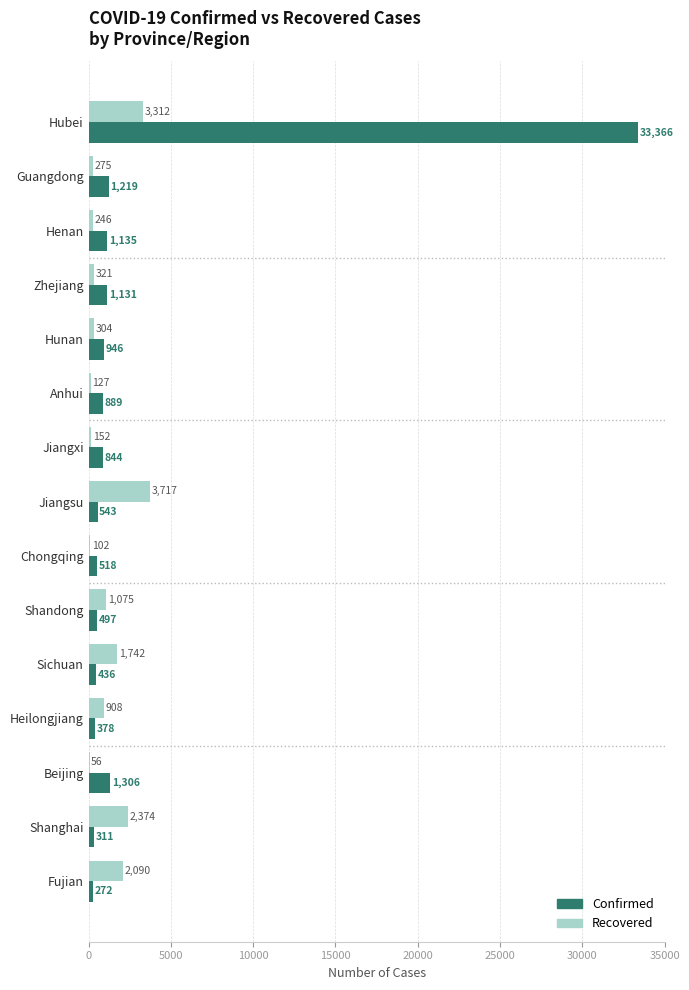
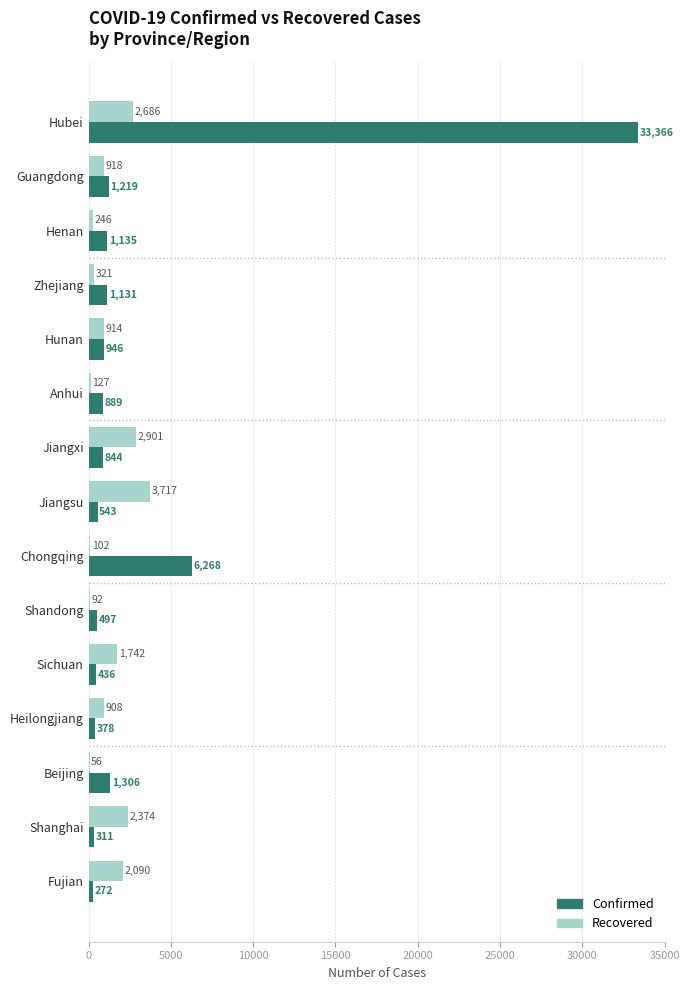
  {
    "Confirmed": {
      "Hubei": "33,366",
      "Guangdong": "1,219",
      "Henan": "1,135",
      "Zhejiang": "1,131",
      "Hunan": "946",
      "Anhui": "889",
      "Jiangxi": "844",
      "Jiangsu": "543",
-     "Chongqing": "518",
+     "Chongqing": "6,268",
      "Shandong": "497",
      "Sichuan": "436",
      "Heilongjiang": "378",
      "Beijing": "1,306",
      "Shanghai": "311",
      "Fujian": "272"
    },
    "Recovered": {
-     "Hubei": "3,312",
-     "Guangdong": "275",
+     "Hubei": "2,686",
+     "Guangdong": "918",
      "Henan": "246",
      "Zhejiang": "321",
-     "Hunan": "304",
+     "Hunan": "914",
      "Anhui": "127",
-     "Jiangxi": "152",
+     "Jiangxi": "2,901",
      "Jiangsu": "3,717",
      "Chongqing": "102",
-     "Shandong": "1,075",
+     "Shandong": "92",
      "Sichuan": "1,742",
      "Heilongjiang": "908",
      "Beijing": "56",
      "Shanghai": "2,374",
      "Fujian": "2,090"
    }
  }
